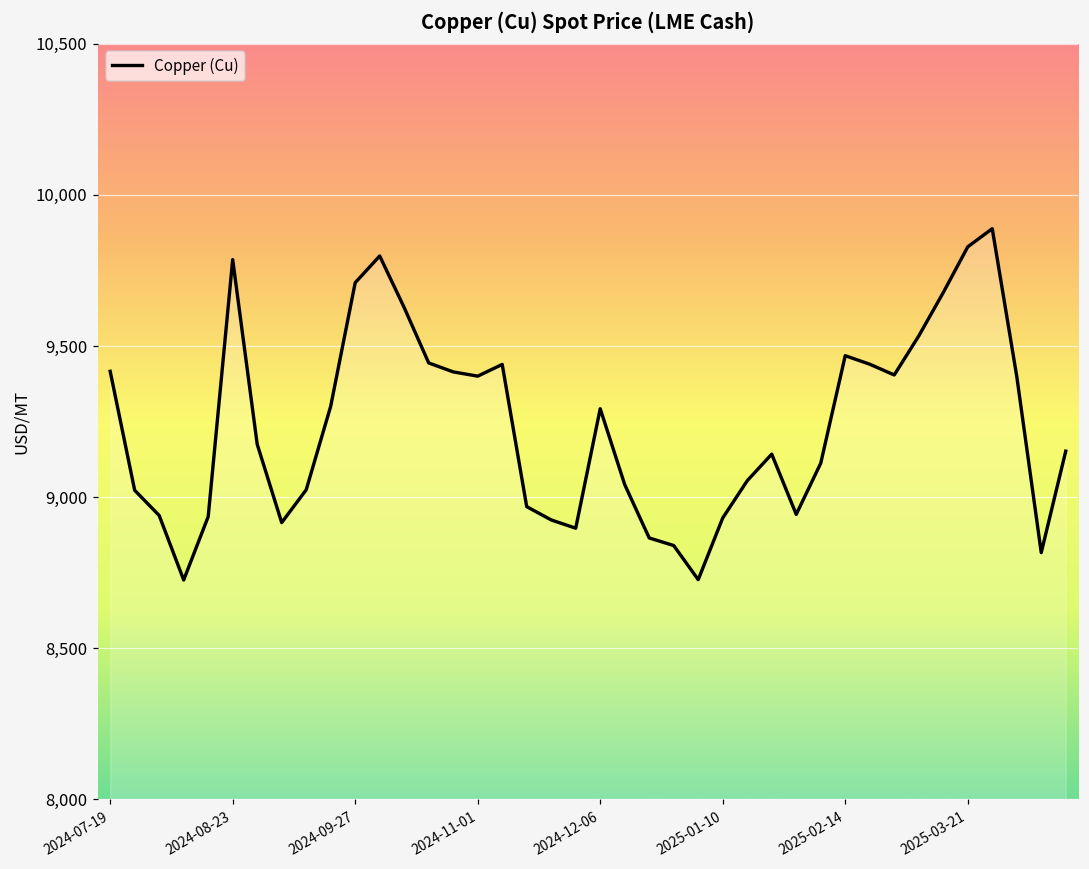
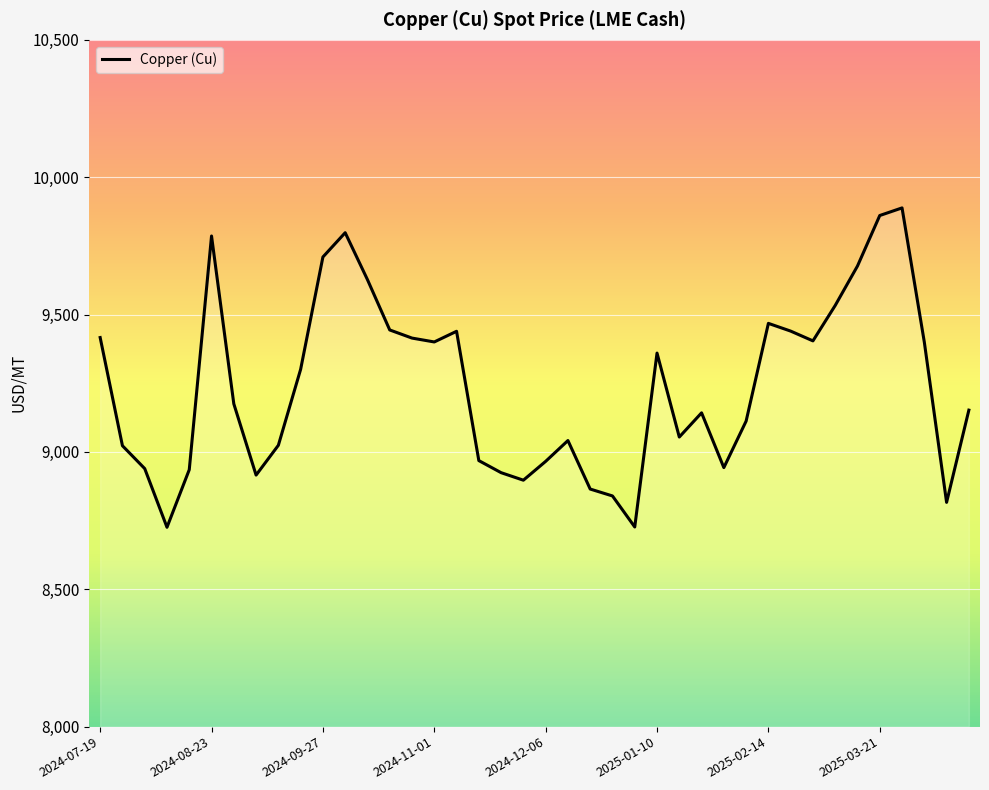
  {
    "2024-07-19": "9,420",
    "2024-08-23": "9,790",
    "2024-09-27": "9,710",
    "2024-11-01": "9,400",
-   "2024-12-06": "9,290",
-   "2025-01-10": "8,930",
+   "2024-12-06": "8,970",
+   "2025-01-10": "9,360",
    "2025-02-14": "9,470",
-   "2025-03-21": "9,830"
+   "2025-03-21": "9,860"
  }
